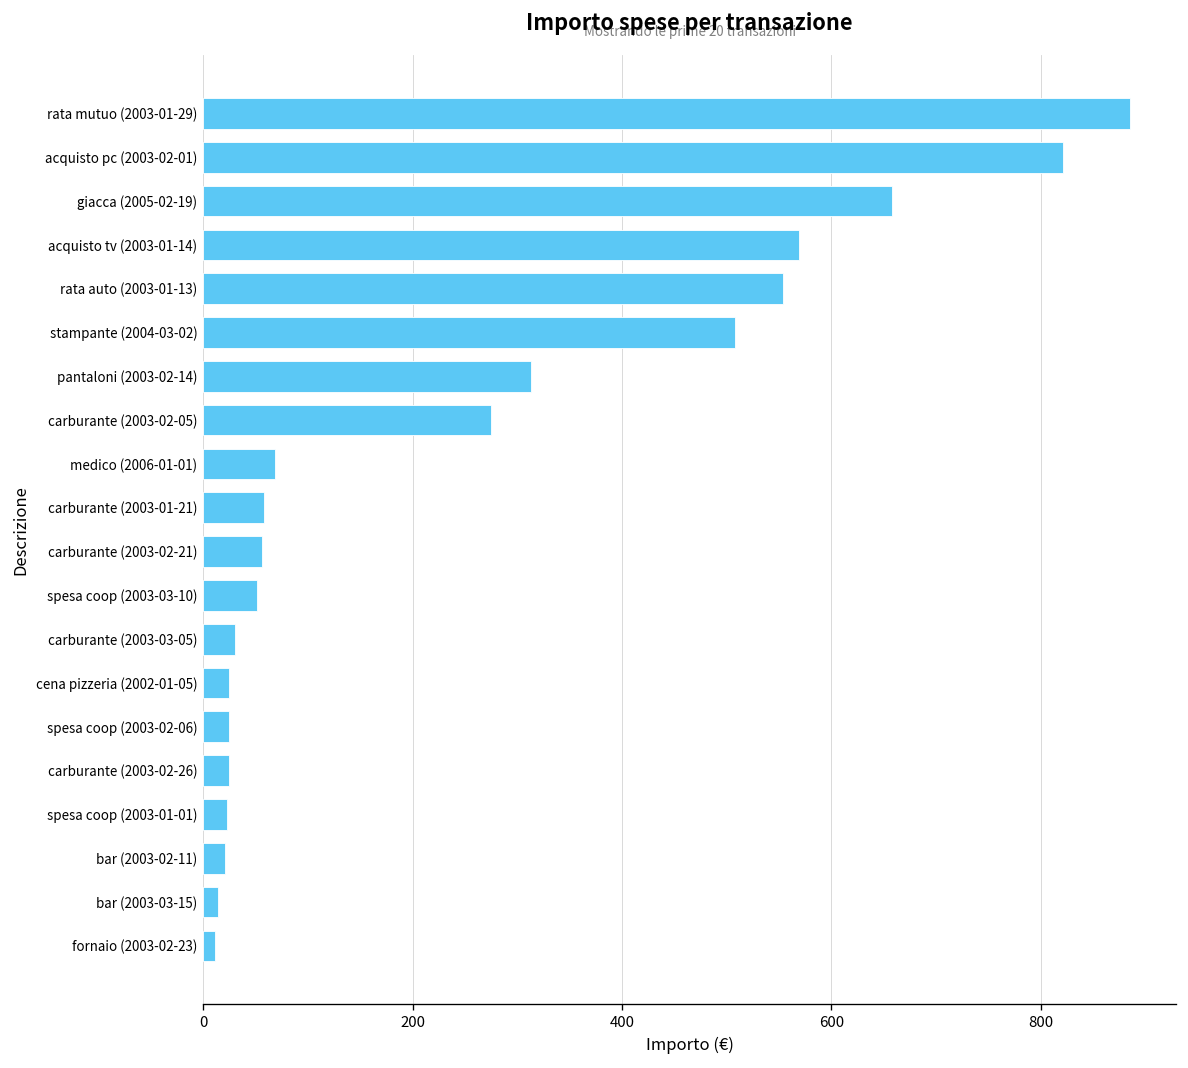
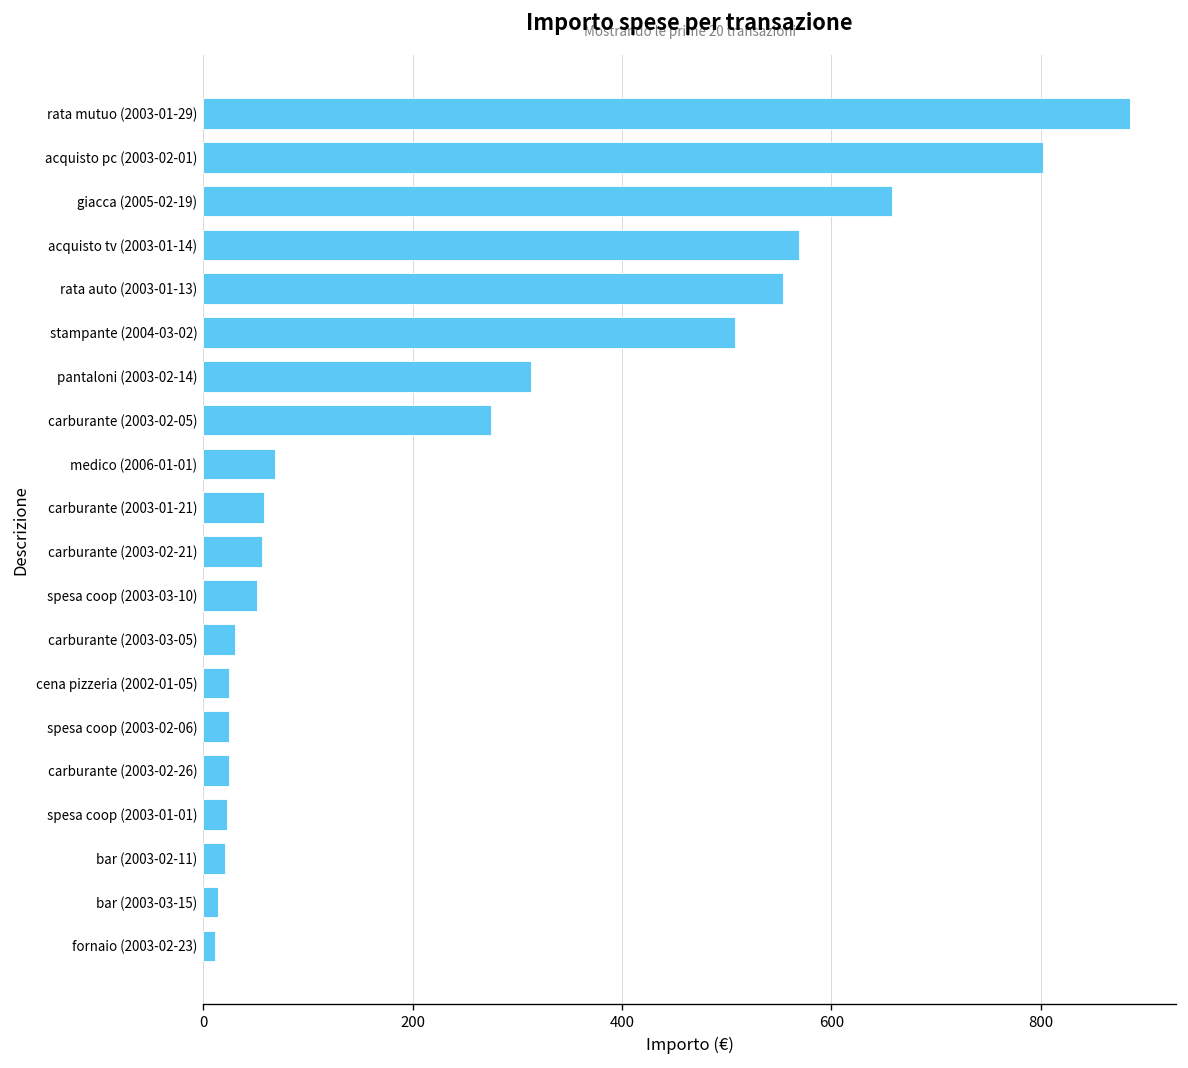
  {
    "rata mutuo (2003-01-29)": 890,
-   "acquisto pc (2003-02-01)": 820,
+   "acquisto pc (2003-02-01)": 800,
    "giacca (2005-02-19)": 660,
    "acquisto tv (2003-01-14)": 570,
    "rata auto (2003-01-13)": 550,
    "stampante (2004-03-02)": 510,
    "pantaloni (2003-02-14)": 310,
    "carburante (2003-02-05)": 280,
    "medico (2006-01-01)": 70,
    "carburante (2003-01-21)": 60,
    "carburante (2003-02-21)": 60,
    "spesa coop (2003-03-10)": 50,
    "carburante (2003-03-05)": 30,
    "cena pizzeria (2002-01-05)": 30,
    "spesa coop (2003-02-06)": 30,
    "carburante (2003-02-26)": 30,
    "spesa coop (2003-01-01)": 20,
    "bar (2003-02-11)": 20,
    "bar (2003-03-15)": 10,
    "fornaio (2003-02-23)": 10
  }
